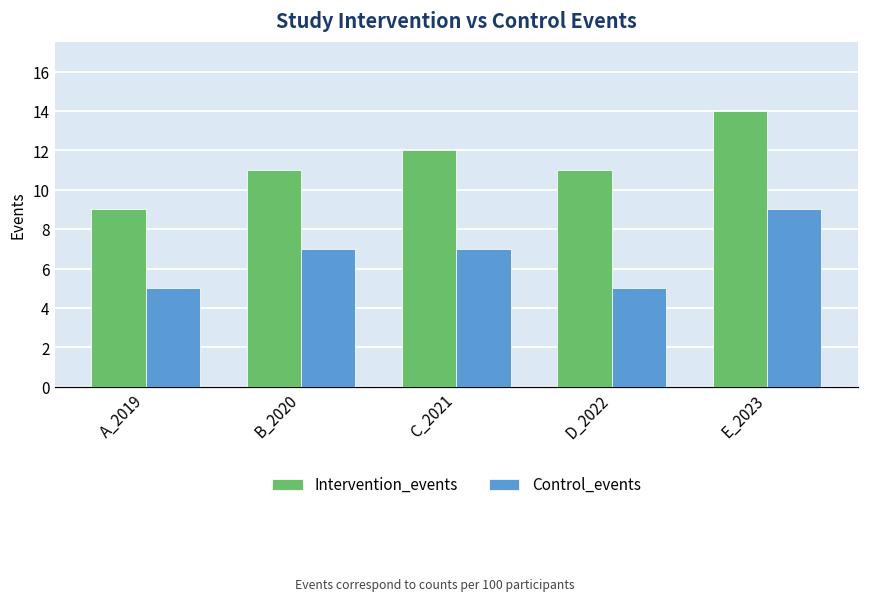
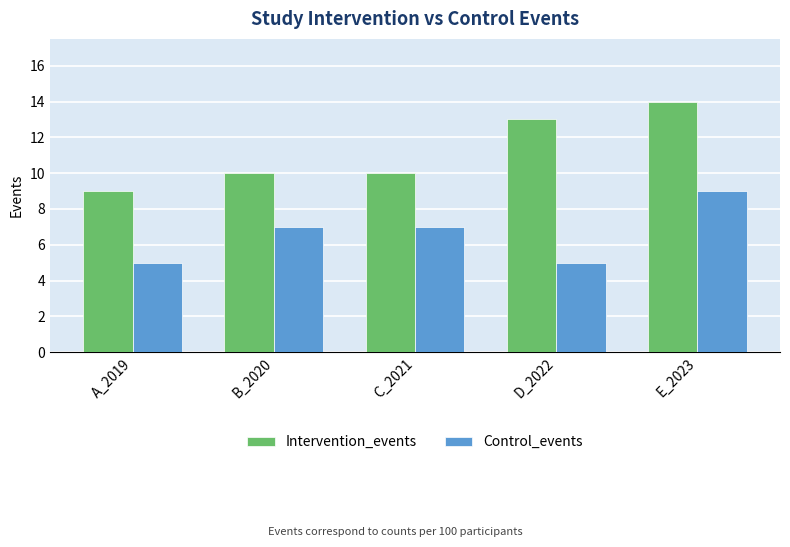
  {
    "Intervention_events": {
      "A_2019": 9,
-     "B_2020": 11,
-     "C_2021": 12,
-     "D_2022": 11,
+     "B_2020": 10,
+     "C_2021": 10,
+     "D_2022": 13,
      "E_2023": 14
    },
    "Control_events": {
      "A_2019": 5,
      "B_2020": 7,
      "C_2021": 7,
      "D_2022": 5,
      "E_2023": 9
    }
  }
